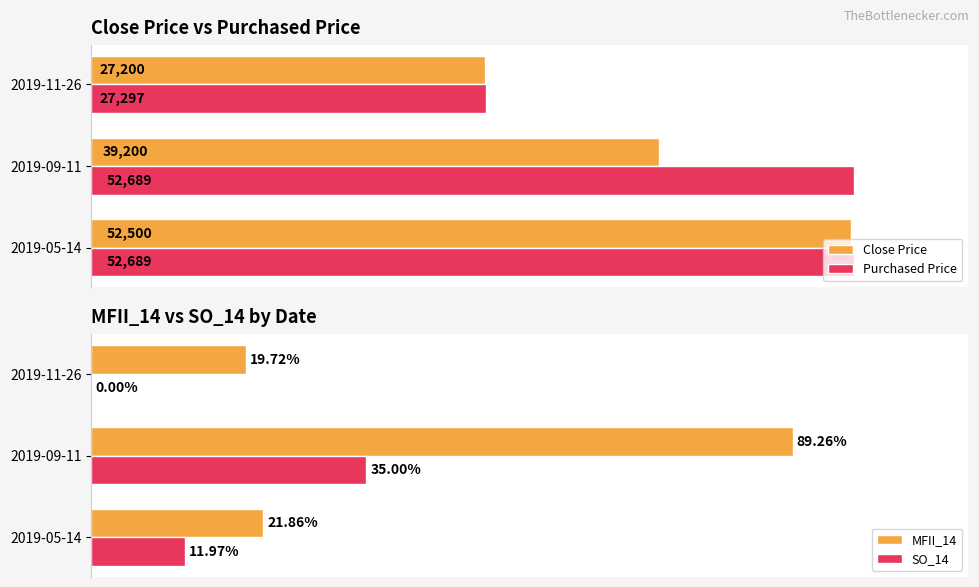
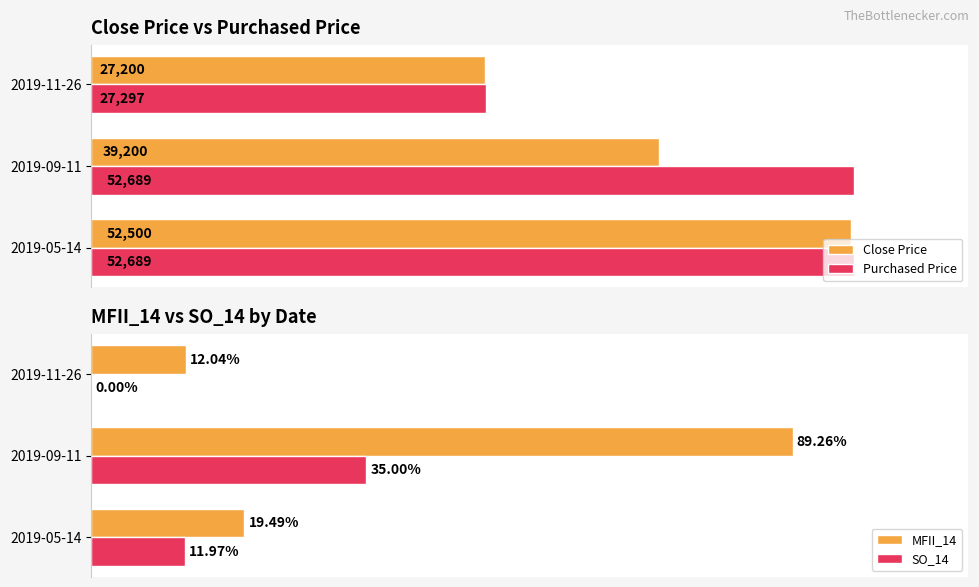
  {
    "Close Price vs Purchased Price": {
      "Close Price": {
        "2019-11-26": "27,200",
        "2019-09-11": "39,200",
        "2019-05-14": "52,500"
      },
      "Purchased Price": {
        "2019-11-26": "27,297",
        "2019-09-11": "52,689"
      }
    },
    "MFII_14 vs SO_14 by Date": {
      "MFII_14": {
-       "2019-11-26": "19.72%",
+       "2019-11-26": "12.04%",
        "2019-09-11": "89.26%",
-       "2019-05-14": "21.86%"
+       "2019-05-14": "19.49%"
      },
      "SO_14": {
        "2019-11-26": "0.00%",
        "2019-09-11": "35.00%",
        "2019-05-14": "11.97%"
      }
    }
  }
